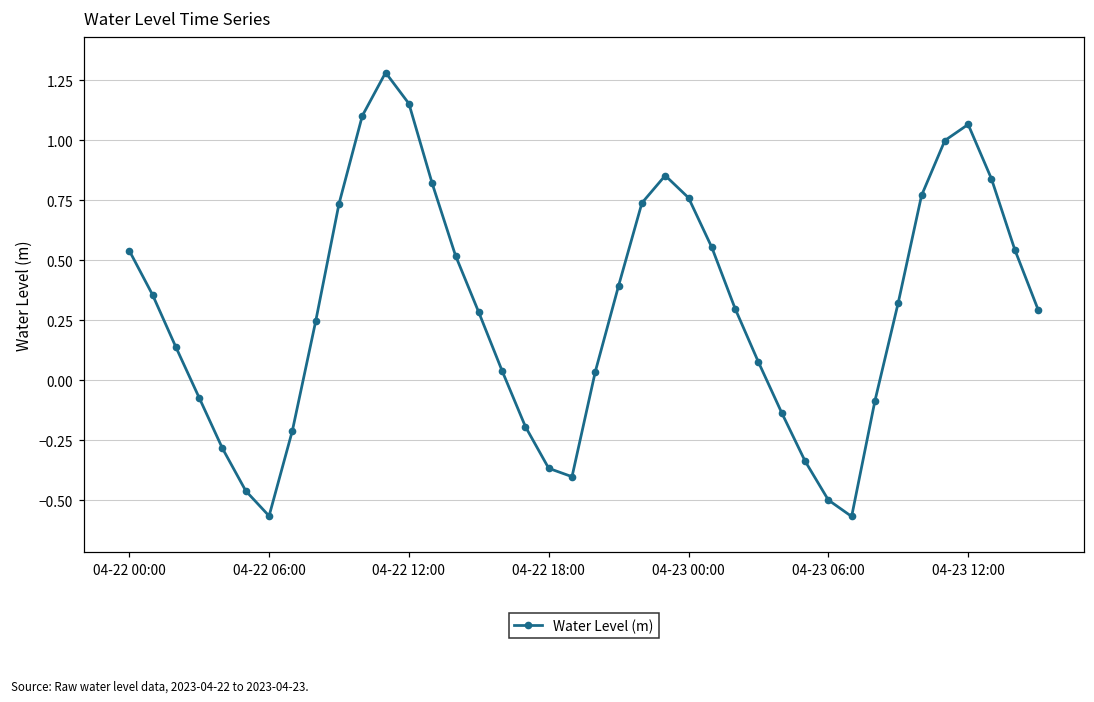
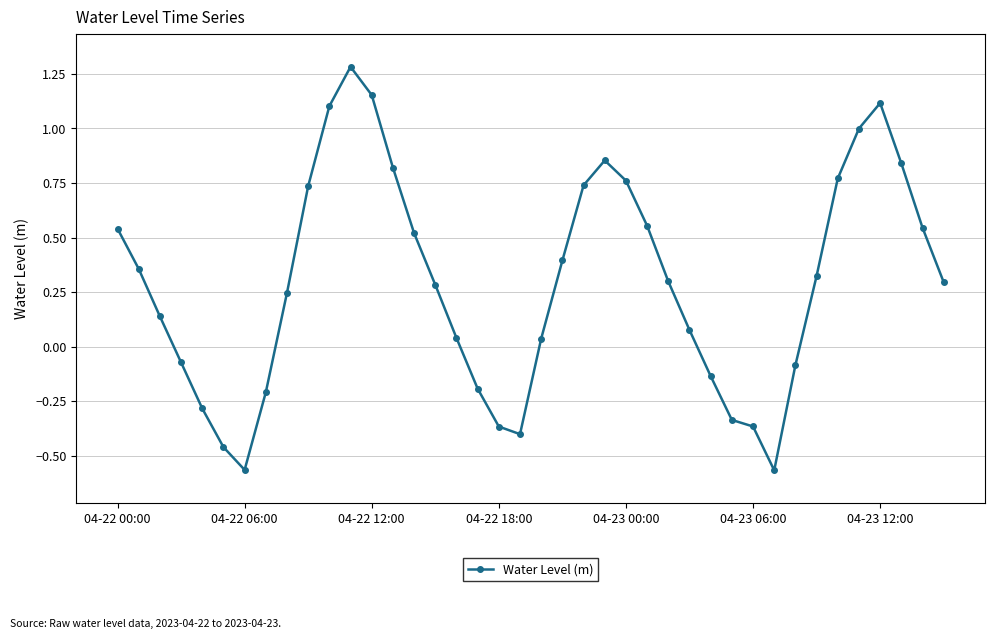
  {
    "04-22 00:00": 0.54,
    "04-22 06:00": -0.56,
    "04-22 12:00": 1.15,
    "04-22 18:00": -0.37,
    "04-23 00:00": 0.76,
-   "04-23 06:00": -0.50,
-   "04-23 12:00": 1.07
+   "04-23 06:00": -0.37,
+   "04-23 12:00": 1.12
  }
